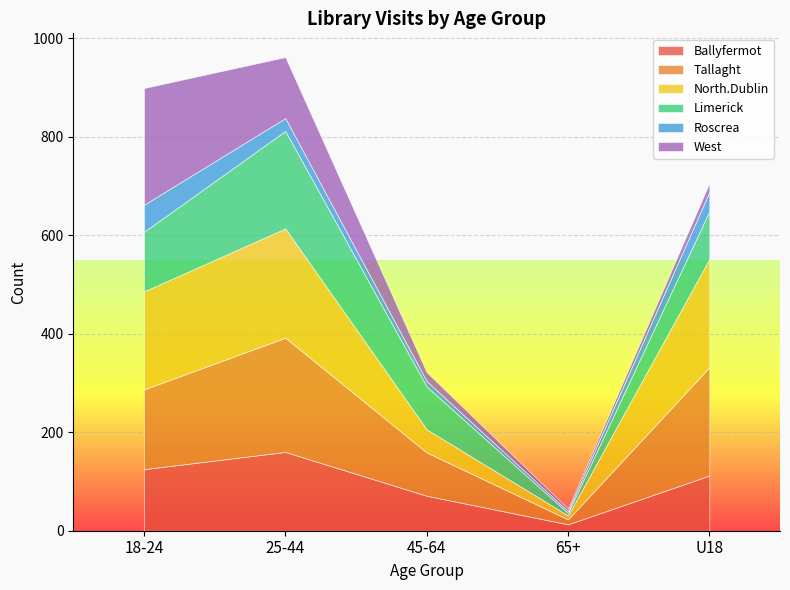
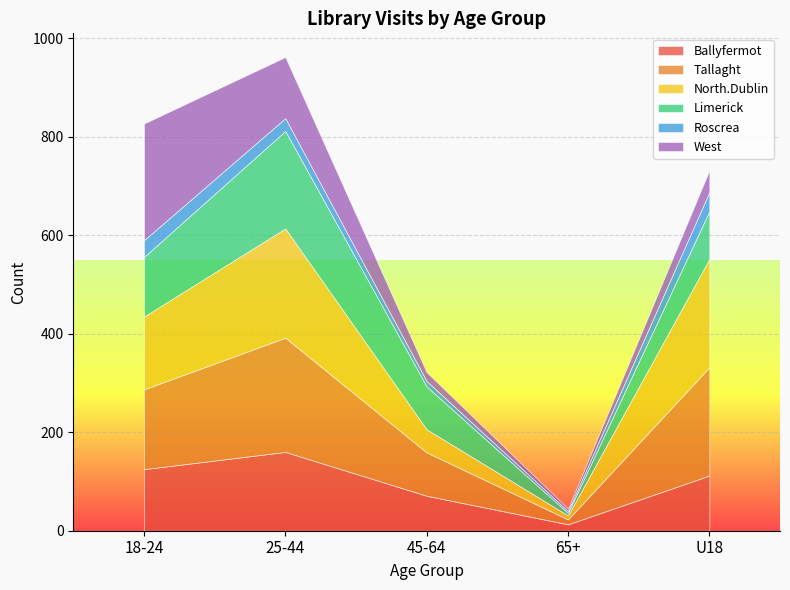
  {
    "North.Dublin": {
-     "18-24": 200,
+     "18-24": 150,
      "25-44": 220,
      "45-64": 50,
      "U18": 220
    },
    "Limerick": {
      "18-24": 120,
      "25-44": 200,
      "45-64": 90,
      "U18": 100
    },
    "Roscrea": {
-     "18-24": 60,
+     "18-24": 30,
      "25-44": 30,
      "45-64": 10,
      "U18": 40
    },
    "West": {
      "18-24": 240,
      "25-44": 120,
      "45-64": 20,
-     "U18": 20
+     "U18": 40
    }
  }
